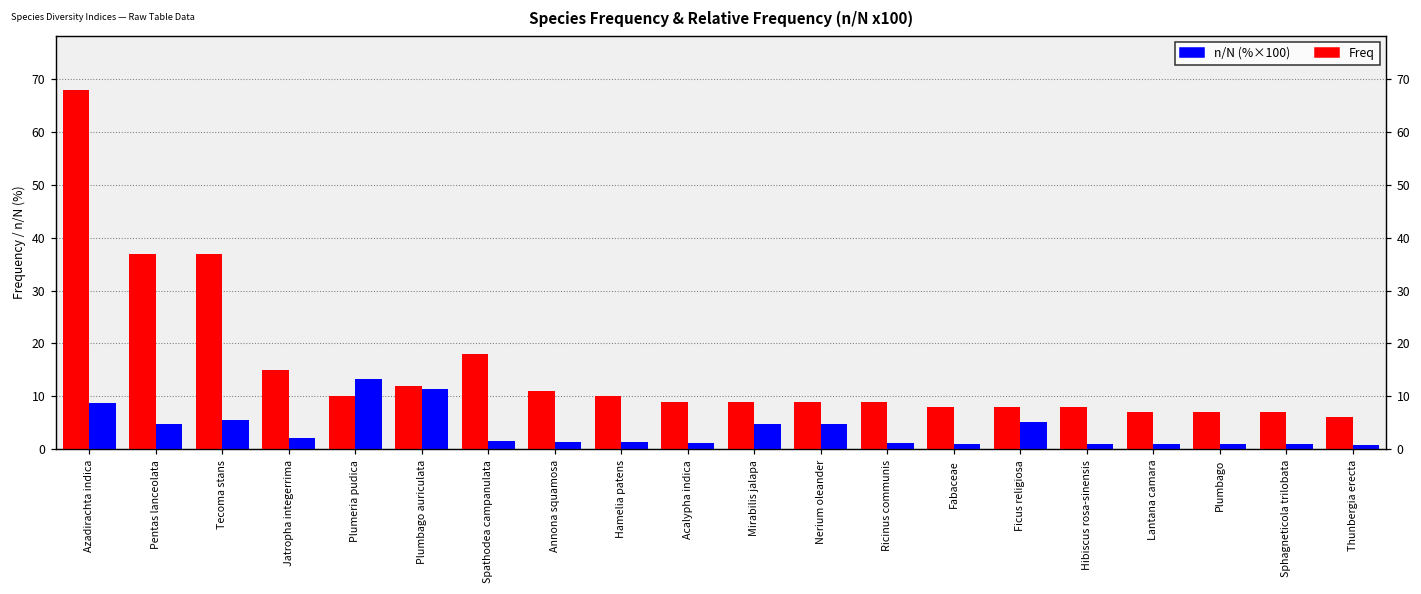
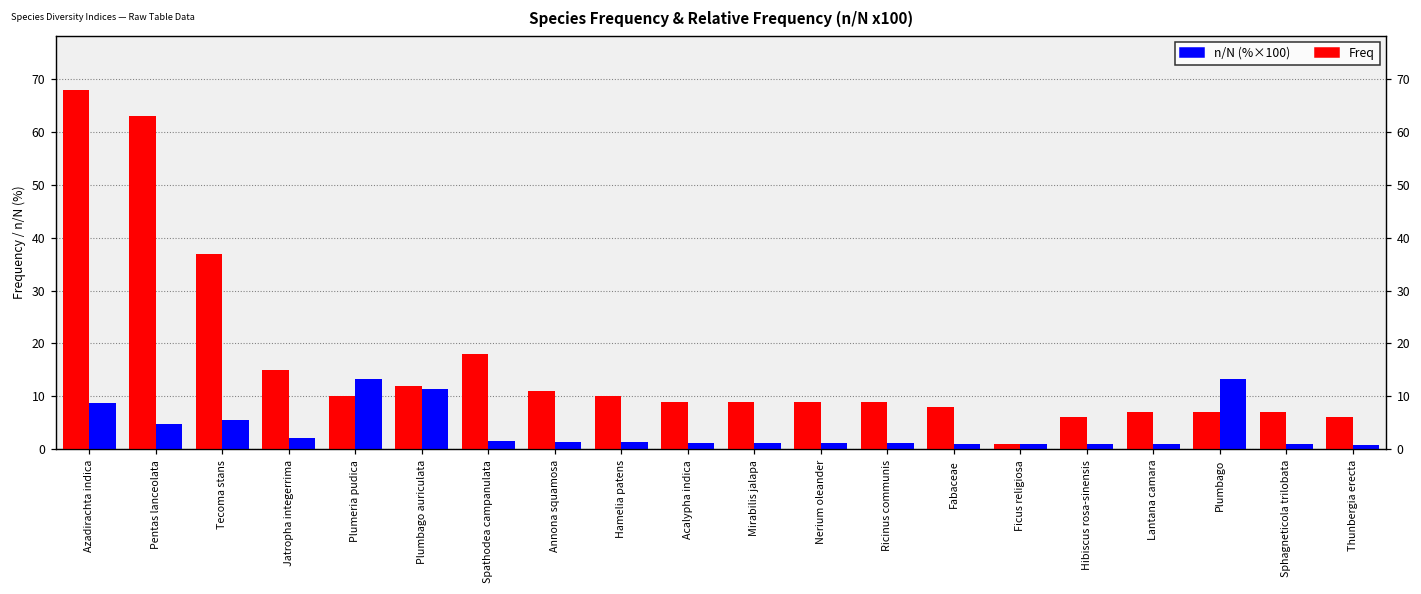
  {
    "Freq": {
      "Azadirachta indica": 68,
-     "Pentas lanceolata": 37,
+     "Pentas lanceolata": 63,
      "Tecoma stans": 37,
      "Jatropha integerrima": 15,
      "Plumeria pudica": 10,
      "Plumbago auriculata": 12,
      "Spathodea campanulata": 18,
      "Annona squamosa": 11,
      "Hamelia patens": 10,
      "Acalypha indica": 9,
      "Mirabilis jalapa": 9,
      "Nerium oleander": 9,
      "Ricinus communis": 9,
      "Fabaceae": 8,
-     "Ficus religiosa": 8,
-     "Hibiscus rosa-sinensis": 8,
+     "Ficus religiosa": 1,
+     "Hibiscus rosa-sinensis": 6,
      "Lantana camara": 7,
      "Plumbago": 7,
      "Sphagneticola trilobata": 7,
      "Thunbergia erecta": 6
    },
    "n/N (%×100)": {
      "Azadirachta indica": 9,
      "Pentas lanceolata": 5,
      "Tecoma stans": 5,
      "Jatropha integerrima": 2,
      "Plumeria pudica": 13,
      "Plumbago auriculata": 11,
      "Spathodea campanulata": 2,
      "Annona squamosa": 1,
      "Hamelia patens": 1,
      "Acalypha indica": 1,
-     "Mirabilis jalapa": 5,
-     "Nerium oleander": 5,
+     "Mirabilis jalapa": 1,
+     "Nerium oleander": 1,
      "Ricinus communis": 1,
      "Fabaceae": 1,
-     "Ficus religiosa": 5,
+     "Ficus religiosa": 1,
      "Hibiscus rosa-sinensis": 1,
      "Lantana camara": 1,
-     "Plumbago": 1,
+     "Plumbago": 13,
      "Sphagneticola trilobata": 1,
      "Thunbergia erecta": 1
    }
  }
